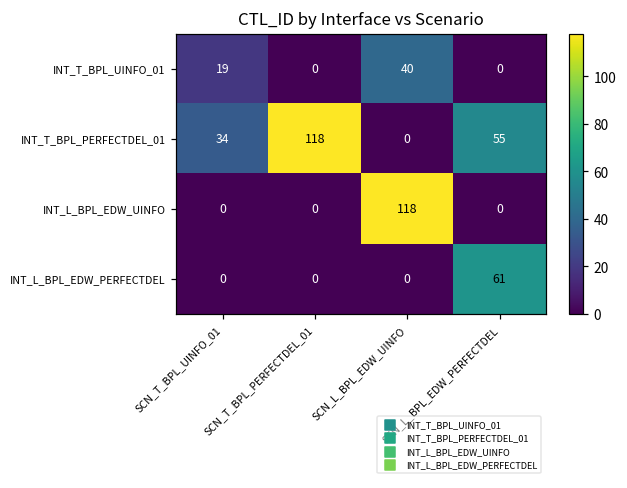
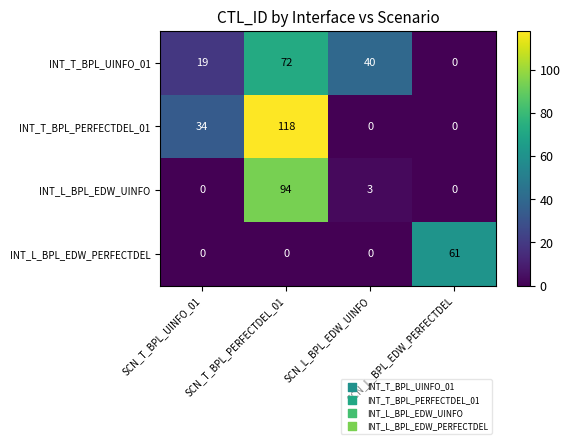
  {
    "INT_T_BPL_UINFO_01": {
      "SCN_T_BPL_UINFO_01": 19,
-     "SCN_T_BPL_PERFECTDEL_01": 0,
+     "SCN_T_BPL_PERFECTDEL_01": 72,
      "SCN_L_BPL_EDW_UINFO": 40,
      "SCN_L_BPL_EDW_PERFECTDEL": 0
    },
    "INT_T_BPL_PERFECTDEL_01": {
      "SCN_T_BPL_UINFO_01": 34,
      "SCN_T_BPL_PERFECTDEL_01": 118,
      "SCN_L_BPL_EDW_UINFO": 0,
-     "SCN_L_BPL_EDW_PERFECTDEL": 55
+     "SCN_L_BPL_EDW_PERFECTDEL": 0
    },
    "INT_L_BPL_EDW_UINFO": {
      "SCN_T_BPL_UINFO_01": 0,
-     "SCN_T_BPL_PERFECTDEL_01": 0,
-     "SCN_L_BPL_EDW_UINFO": 118,
+     "SCN_T_BPL_PERFECTDEL_01": 94,
+     "SCN_L_BPL_EDW_UINFO": 3,
      "SCN_L_BPL_EDW_PERFECTDEL": 0
    },
    "INT_L_BPL_EDW_PERFECTDEL": {
      "SCN_T_BPL_UINFO_01": 0,
      "SCN_T_BPL_PERFECTDEL_01": 0,
      "SCN_L_BPL_EDW_UINFO": 0,
      "SCN_L_BPL_EDW_PERFECTDEL": 61
    }
  }
